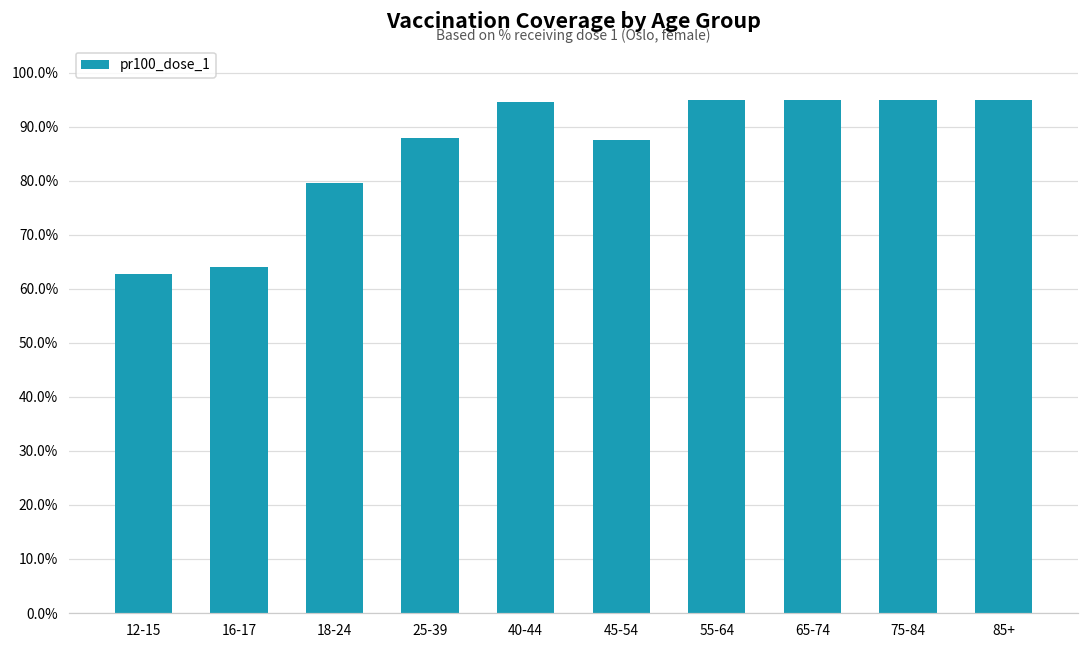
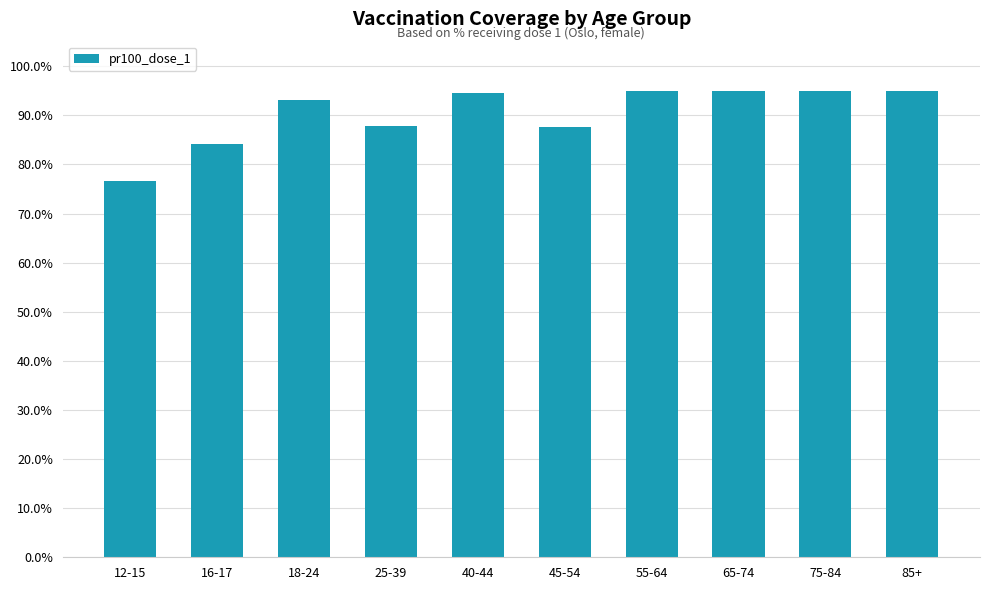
  {
-   "12-15": "63%",
-   "16-17": "64%",
-   "18-24": "80%",
+   "12-15": "77%",
+   "16-17": "84%",
+   "18-24": "93%",
    "25-39": "88%",
    "40-44": "95%",
    "45-54": "88%",
    "55-64": "95%",
    "65-74": "95%",
    "75-84": "95%",
    "85+": "95%"
  }
